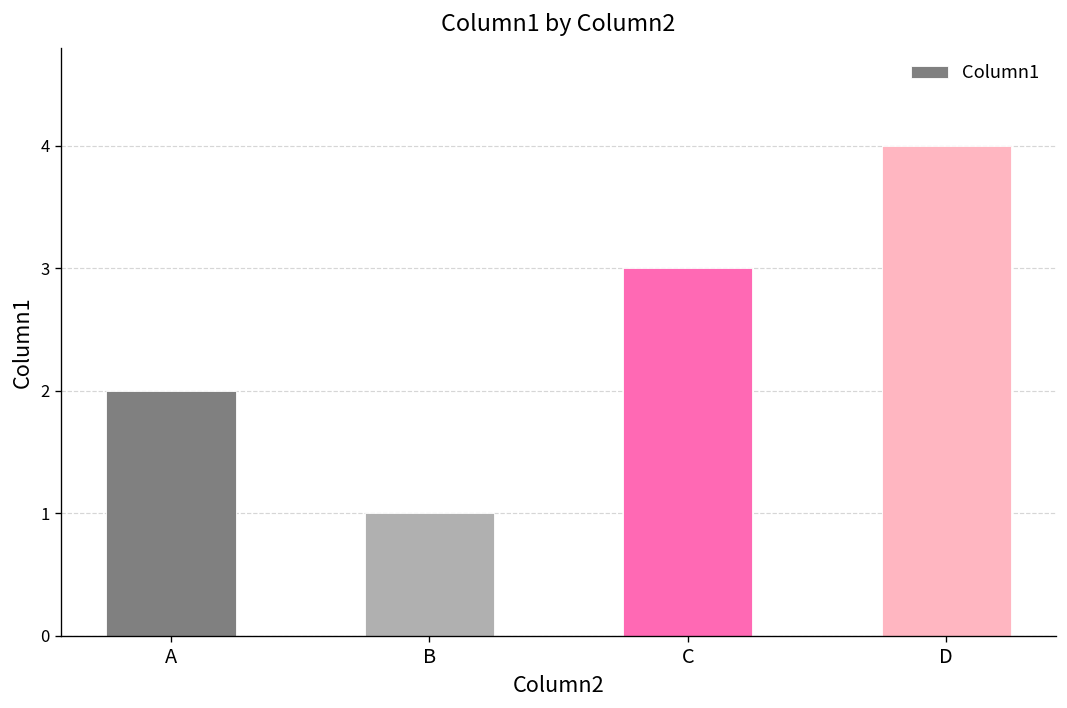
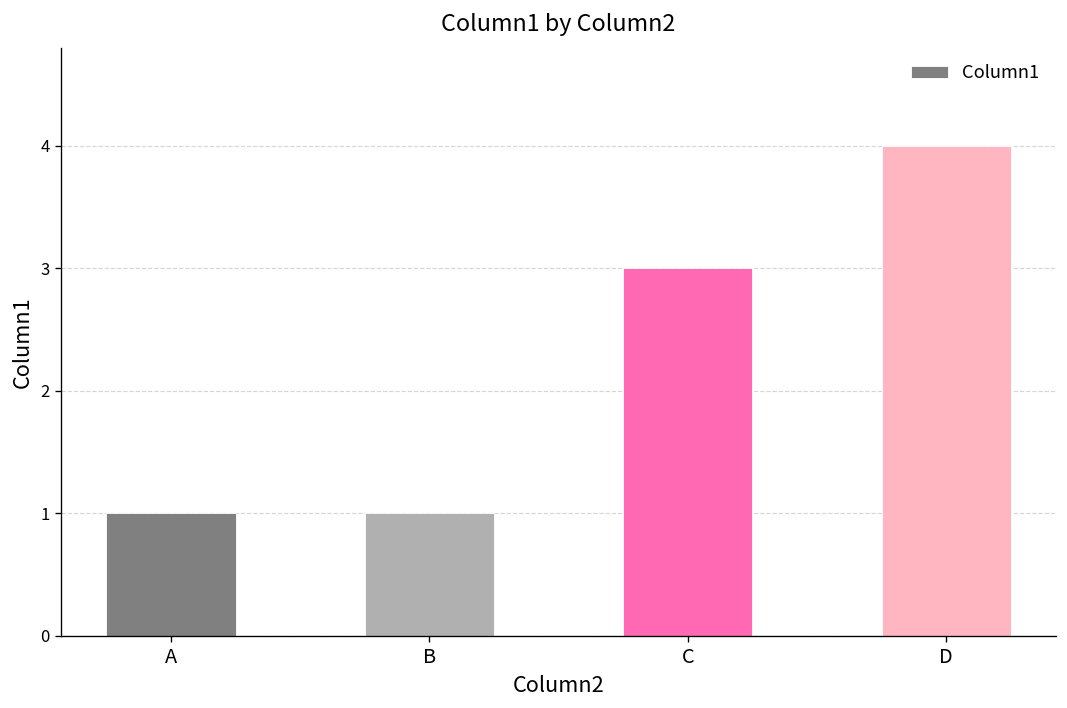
  {
-   "A": 2,
+   "A": 1,
    "B": 1,
    "C": 3,
    "D": 4
  }
